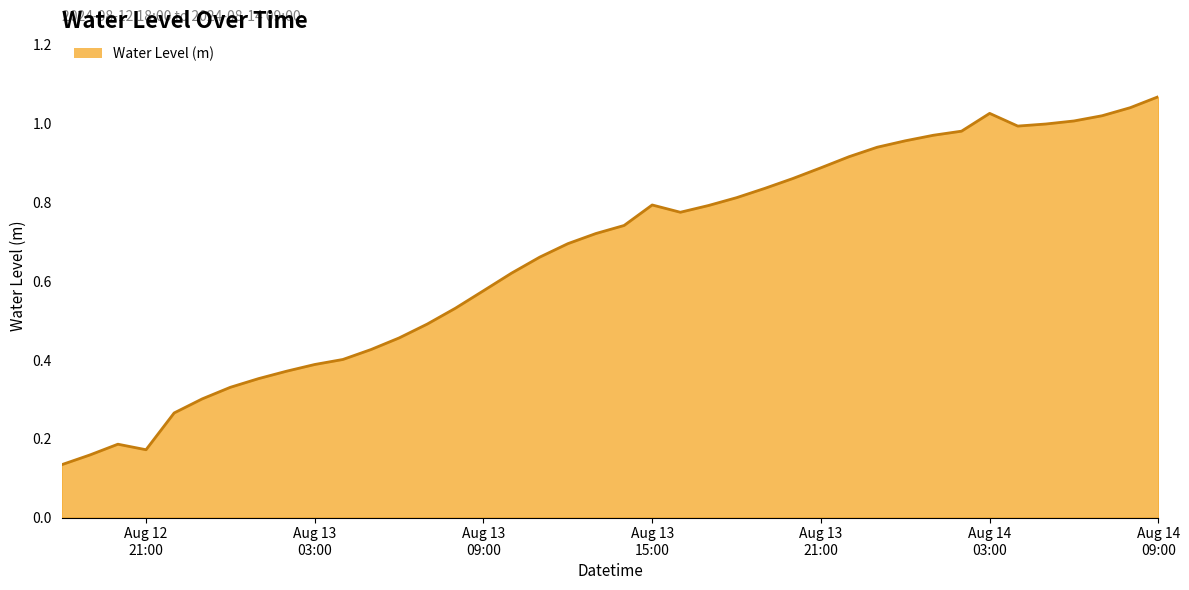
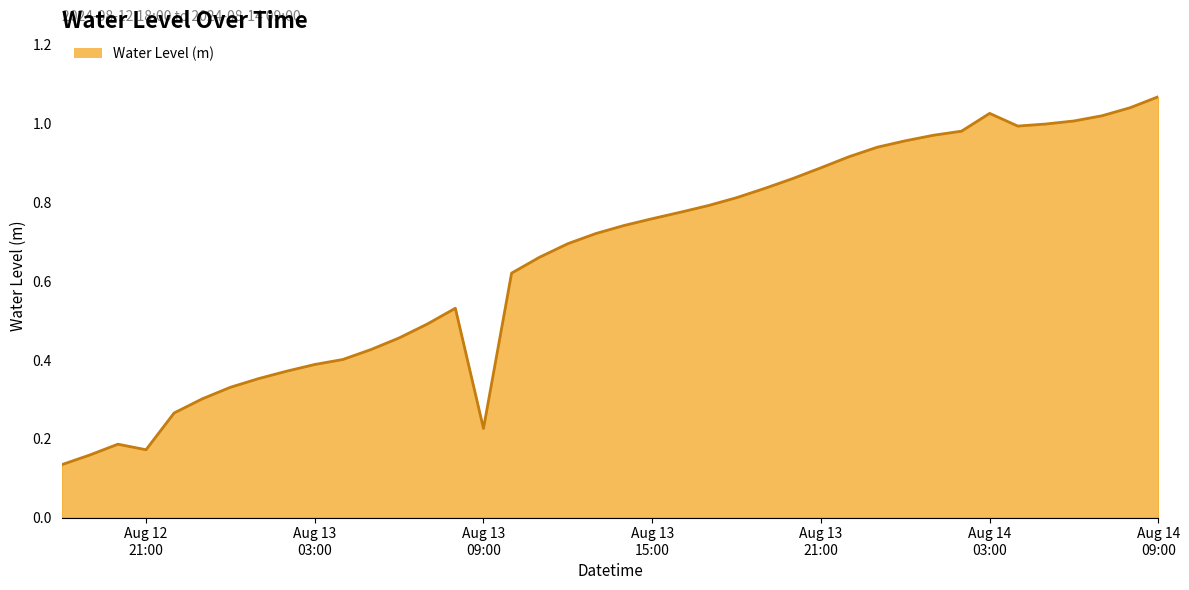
  {
    "Aug 12 21:00": 0.17,
    "Aug 13 03:00": 0.39,
-   "Aug 13 09:00": 0.58,
-   "Aug 13 15:00": 0.79,
+   "Aug 13 09:00": 0.23,
+   "Aug 13 15:00": 0.76,
    "Aug 13 21:00": 0.89,
    "Aug 14 03:00": 1.03,
    "Aug 14 09:00": 1.07
  }
